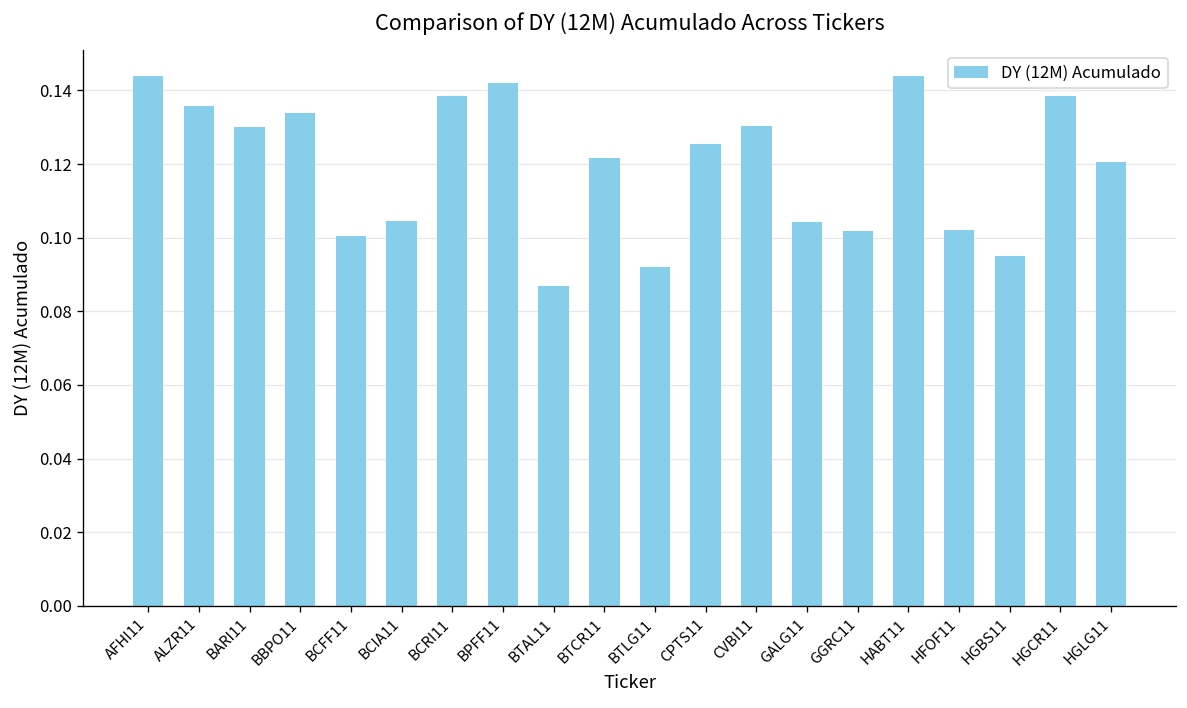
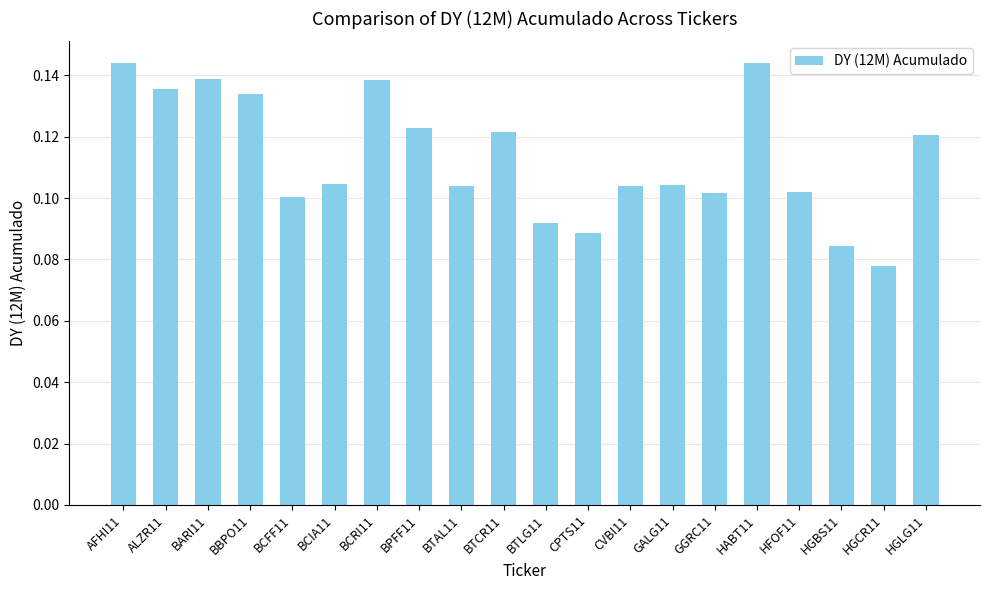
  {
    "AFHI11": 0.144,
    "ALZR11": 0.136,
-   "BARI11": 0.130,
+   "BARI11": 0.139,
    "BBPO11": 0.134,
    "BCFF11": 0.101,
    "BCIA11": 0.105,
    "BCRI11": 0.138,
-   "BPFF11": 0.142,
-   "BTAL11": 0.087,
+   "BPFF11": 0.123,
+   "BTAL11": 0.104,
    "BTCR11": 0.122,
    "BTLG11": 0.092,
-   "CPTS11": 0.125,
-   "CVBI11": 0.130,
+   "CPTS11": 0.089,
+   "CVBI11": 0.104,
    "GALG11": 0.104,
    "GGRC11": 0.102,
    "HABT11": 0.144,
    "HFOF11": 0.102,
-   "HGBS11": 0.095,
-   "HGCR11": 0.138,
+   "HGBS11": 0.084,
+   "HGCR11": 0.078,
    "HGLG11": 0.121
  }
